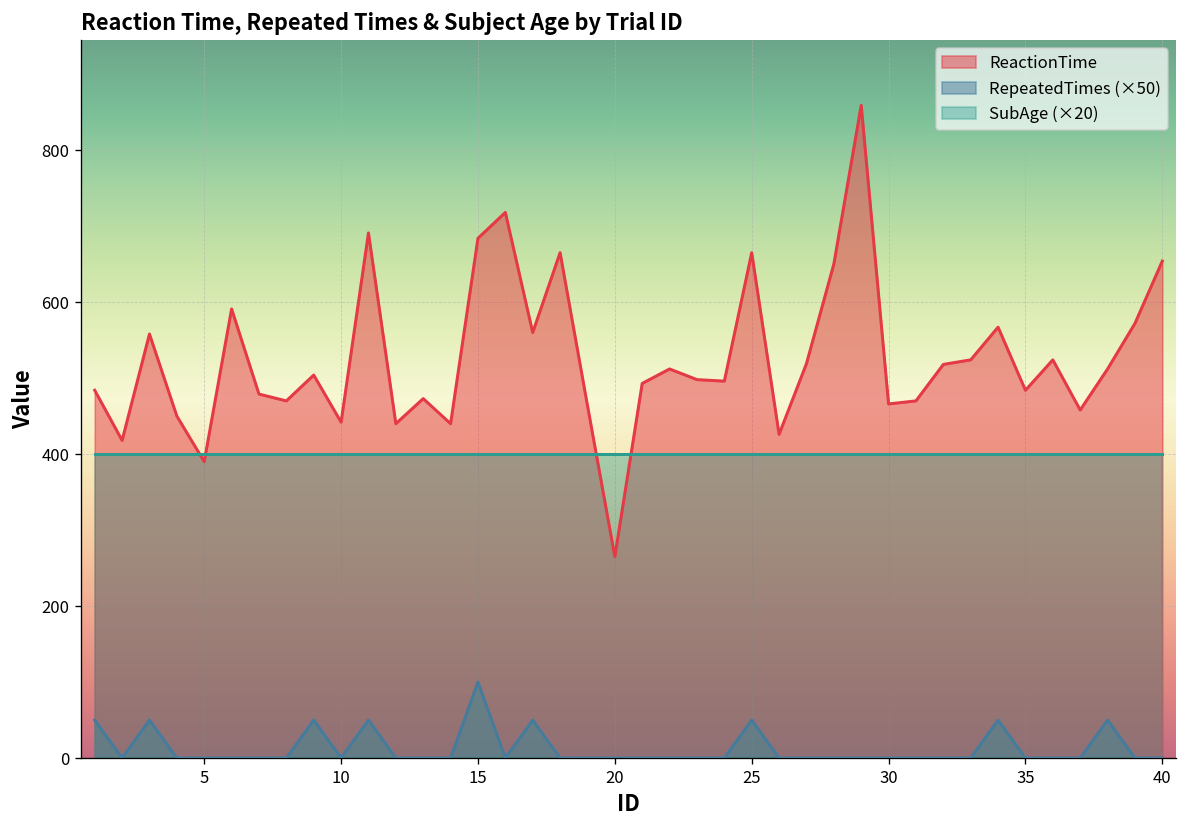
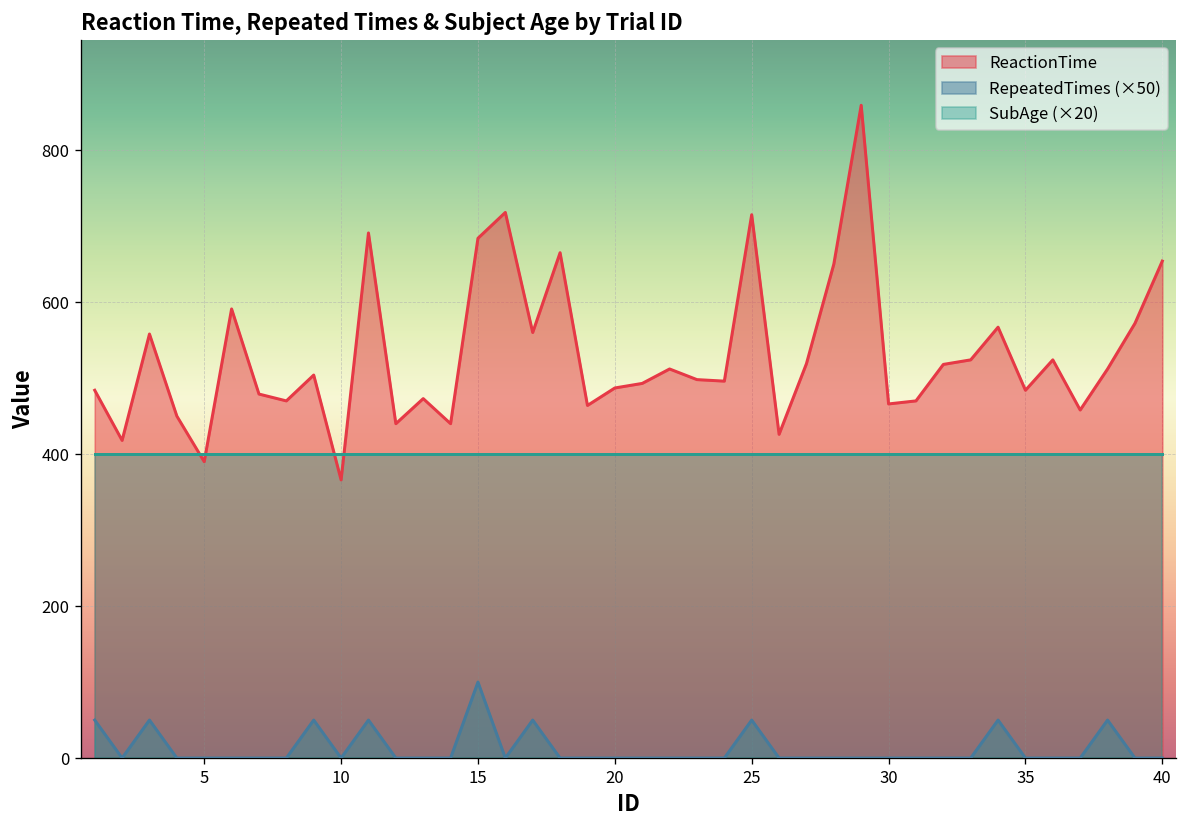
  {
    "ReactionTime": {
      "5": 390,
-     "10": 440,
+     "10": 370,
      "15": 680,
-     "20": 270,
-     "25": 670,
+     "20": 490,
+     "25": 720,
      "30": 470,
      "35": 480,
      "40": 650
    }
  }
